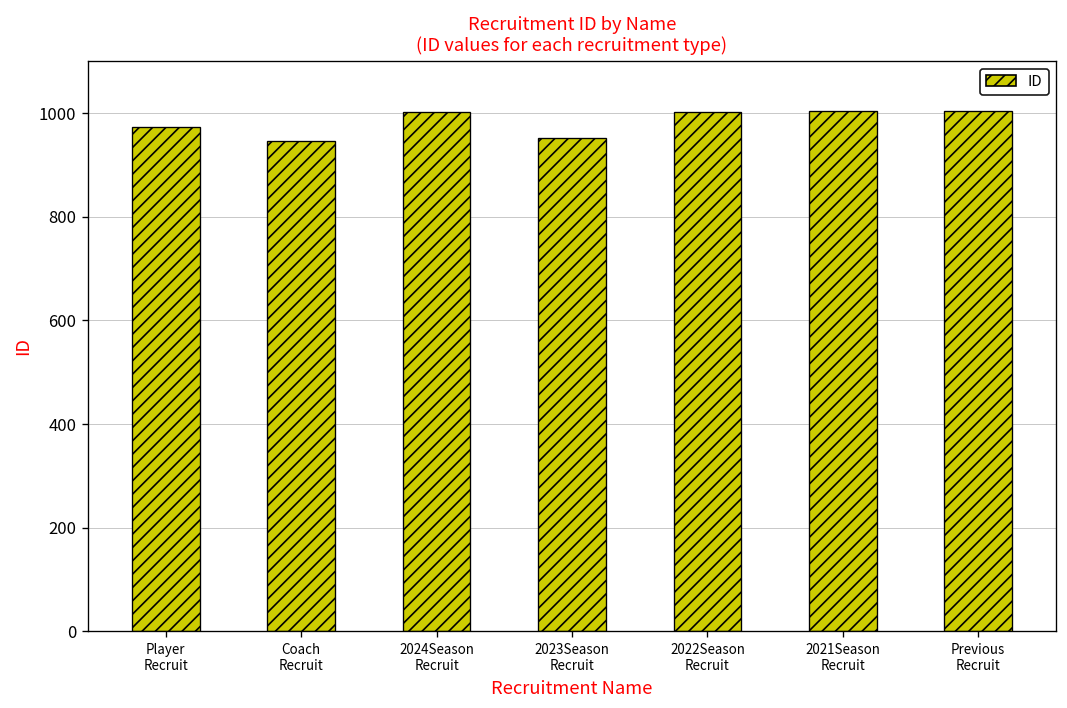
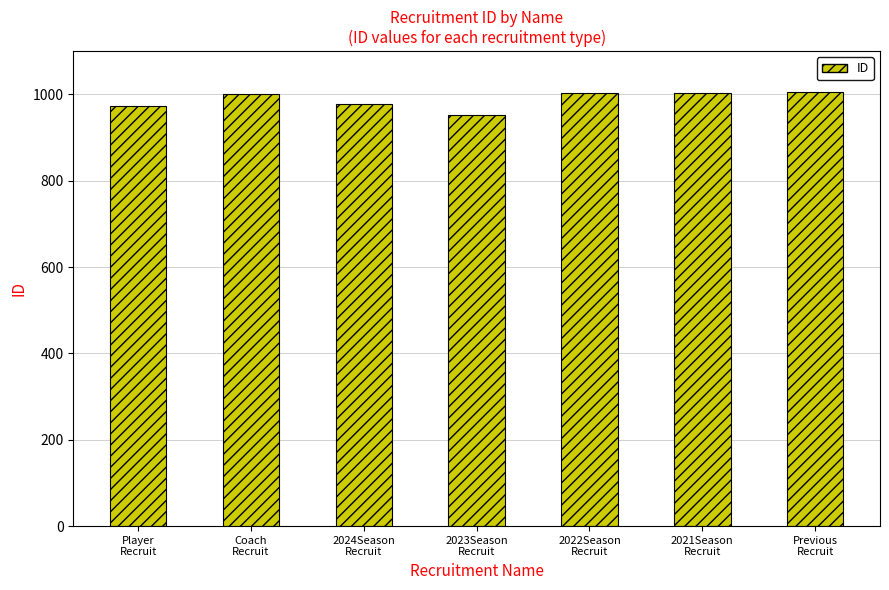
  {
    "Player Recruit": 970,
-   "Coach Recruit": 950,
-   "2024Season Recruit": 1000,
+   "Coach Recruit": 1000,
+   "2024Season Recruit": 980,
    "2023Season Recruit": 950,
    "2022Season Recruit": 1000,
    "2021Season Recruit": 1000,
    "Previous Recruit": 1010
  }
